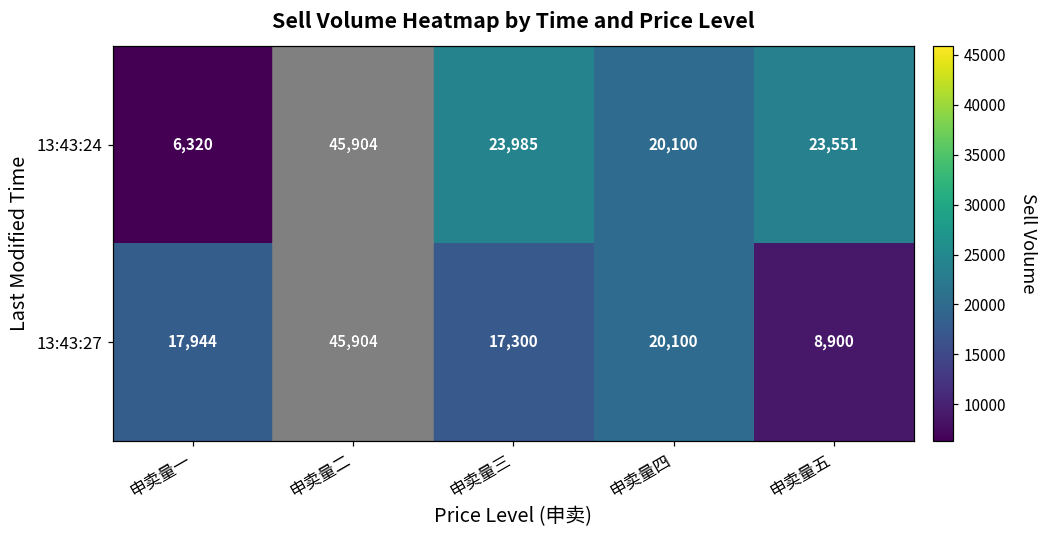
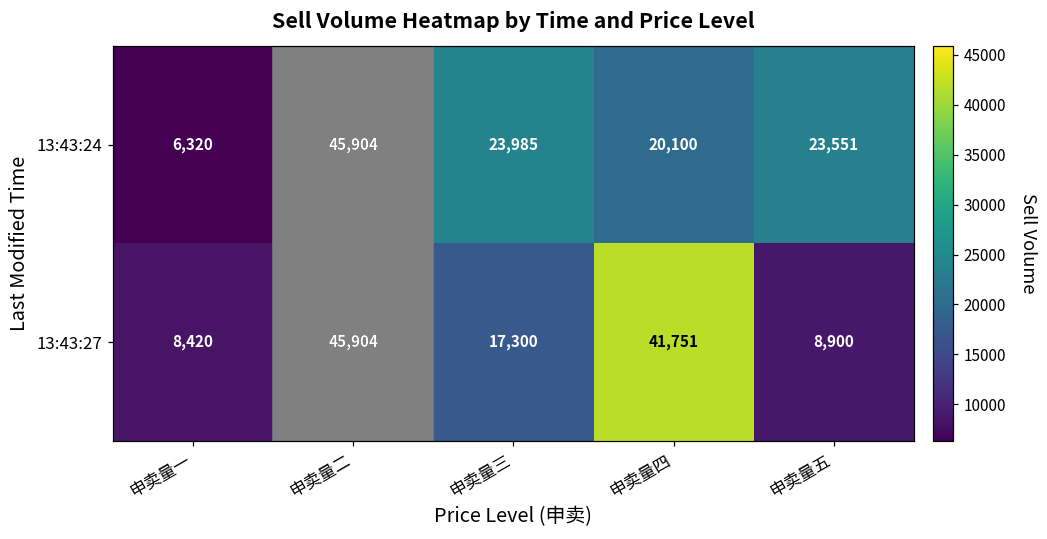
  {
    "13:43:24": {
      "申卖量一": "6,320",
      "申卖量三": "23,985",
      "申卖量四": "20,100",
      "申卖量五": "23,551"
    },
    "13:43:27": {
-     "申卖量一": "17,944",
+     "申卖量一": "8,420",
      "申卖量三": "17,300",
-     "申卖量四": "20,100",
+     "申卖量四": "41,751",
      "申卖量五": "8,900"
    }
  }
